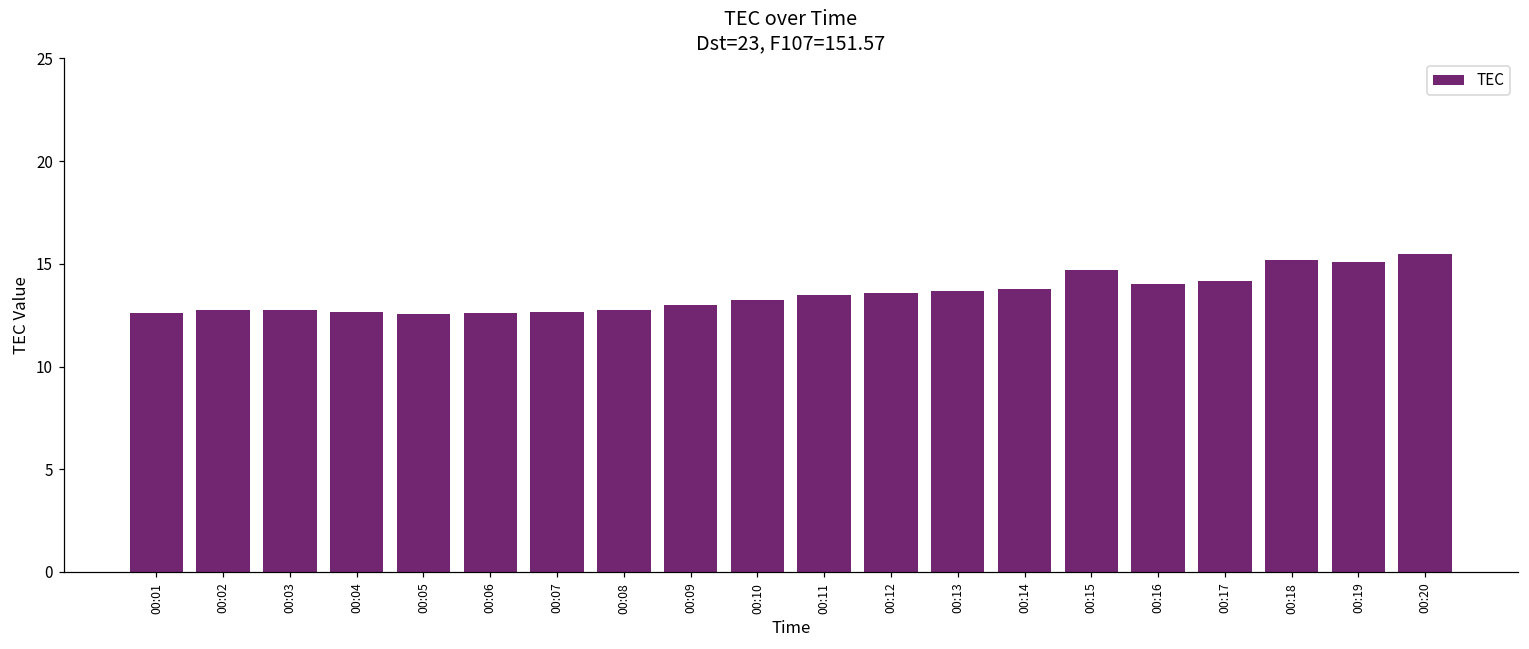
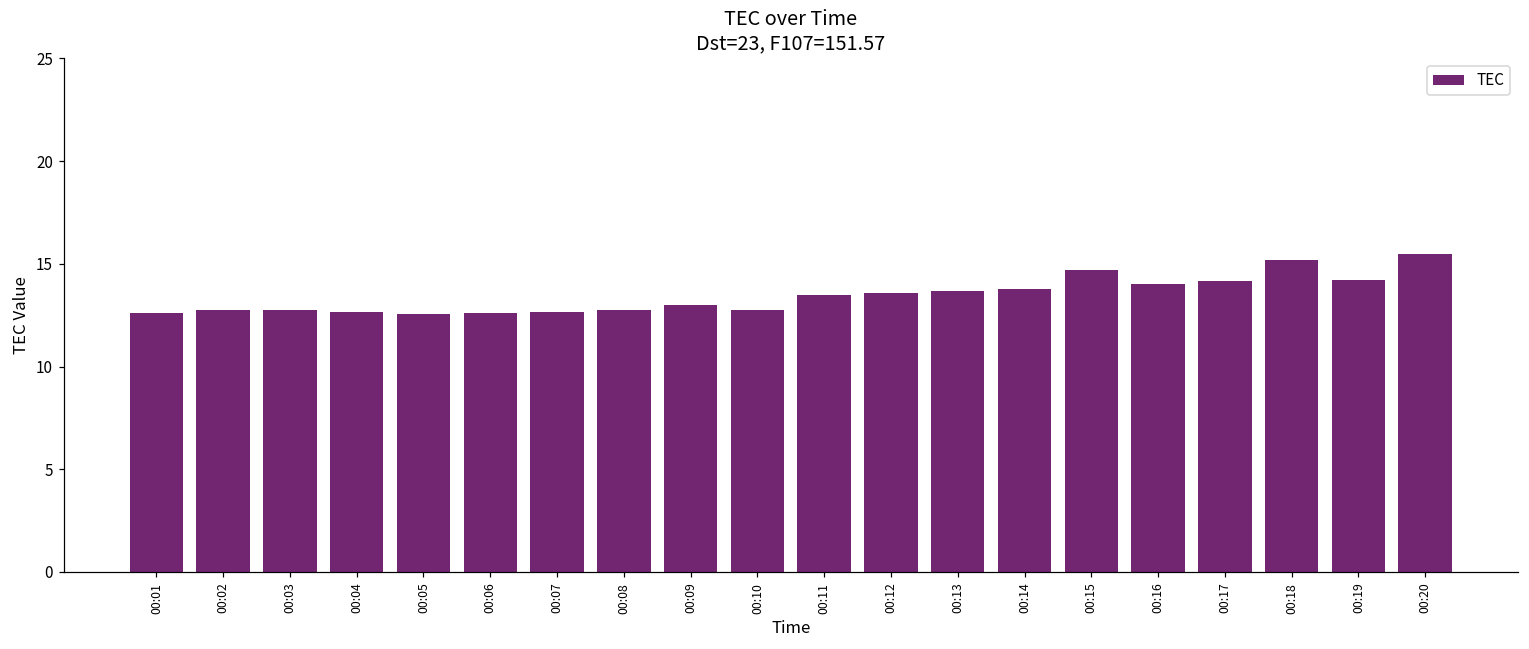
  {
    "00:01": 12.6,
    "00:02": 12.7,
    "00:03": 12.8,
    "00:04": 12.7,
    "00:05": 12.6,
    "00:06": 12.6,
    "00:07": 12.7,
    "00:08": 12.8,
    "00:09": 13.0,
-   "00:10": 13.2,
+   "00:10": 12.8,
    "00:11": 13.5,
    "00:12": 13.6,
    "00:13": 13.7,
    "00:14": 13.8,
    "00:15": 14.7,
    "00:16": 14.0,
    "00:17": 14.2,
    "00:18": 15.2,
-   "00:19": 15.1,
+   "00:19": 14.2,
    "00:20": 15.5
  }
